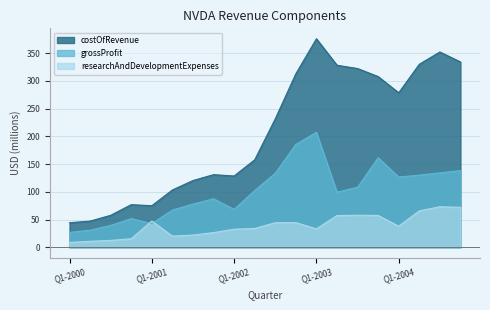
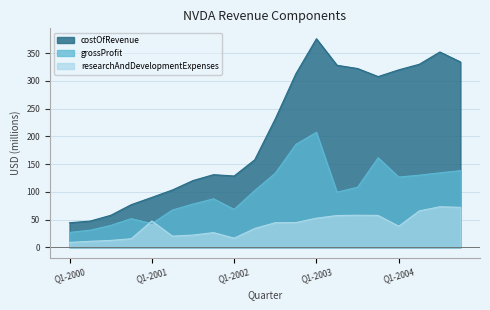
  {
    "costOfRevenue": {
      "Q1-2000": 40,
-     "Q1-2001": 70,
+     "Q1-2001": 90,
      "Q1-2002": 130,
      "Q1-2003": 380,
-     "Q1-2004": 280
+     "Q1-2004": 320
    },
    "grossProfit": {
      "Q1-2000": 30,
      "Q1-2001": 40,
      "Q1-2002": 70,
      "Q1-2003": 210,
      "Q1-2004": 130
    },
    "researchAndDevelopmentExpenses": {
      "Q1-2000": 10,
      "Q1-2001": 50,
-     "Q1-2002": 30,
-     "Q1-2003": 30,
+     "Q1-2002": 20,
+     "Q1-2003": 50,
      "Q1-2004": 40
    }
  }
